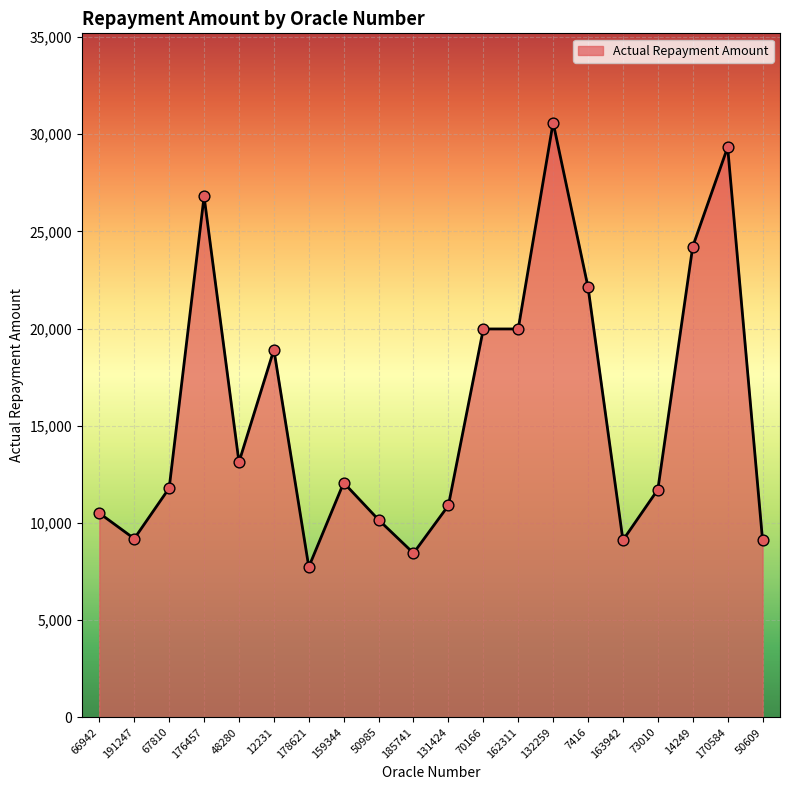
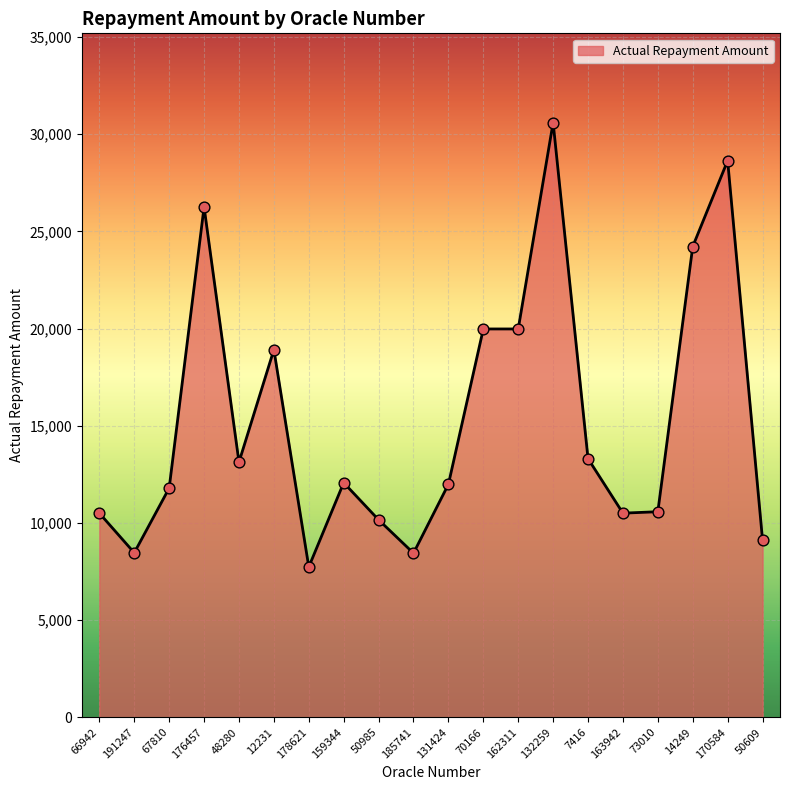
  {
    "66942": "10,500",
-   "191247": "9,200",
+   "191247": "8,500",
    "67810": "11,800",
-   "176457": "26,800",
+   "176457": "26,300",
    "48280": "13,100",
    "12231": "18,900",
    "178621": "7,700",
    "159344": "12,100",
    "50985": "10,200",
    "185741": "8,400",
-   "131424": "10,900",
+   "131424": "12,000",
    "70166": "20,000",
    "162311": "20,000",
    "132259": "30,600",
-   "7416": "22,100",
-   "163942": "9,100",
-   "73010": "11,700",
+   "7416": "13,300",
+   "163942": "10,500",
+   "73010": "10,600",
    "14249": "24,200",
-   "170584": "29,300",
+   "170584": "28,600",
    "50609": "9,100"
  }
